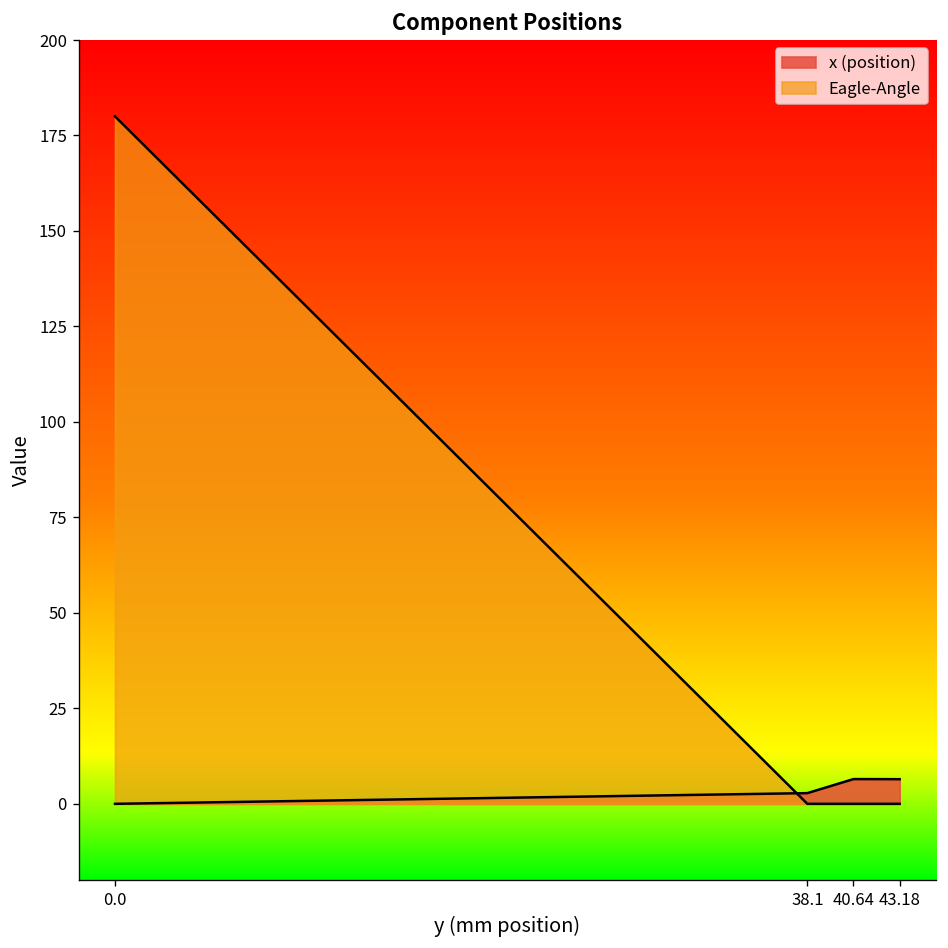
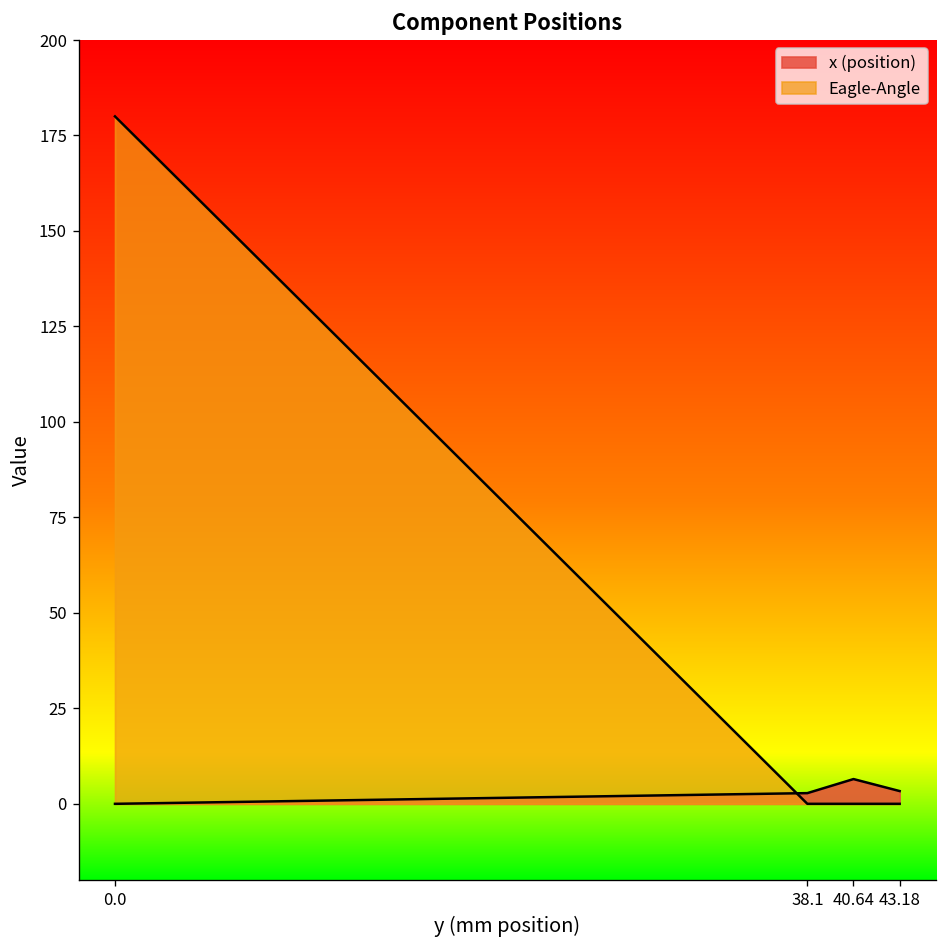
  {
    "x (position)": {
      "0.0": 0,
      "38.1": 3,
      "40.64": 6,
-     "43.18": 6
+     "43.18": 3
    },
    "Eagle-Angle": {
      "0.0": 180,
      "38.1": 0,
      "40.64": 0,
      "43.18": 0
    }
  }
